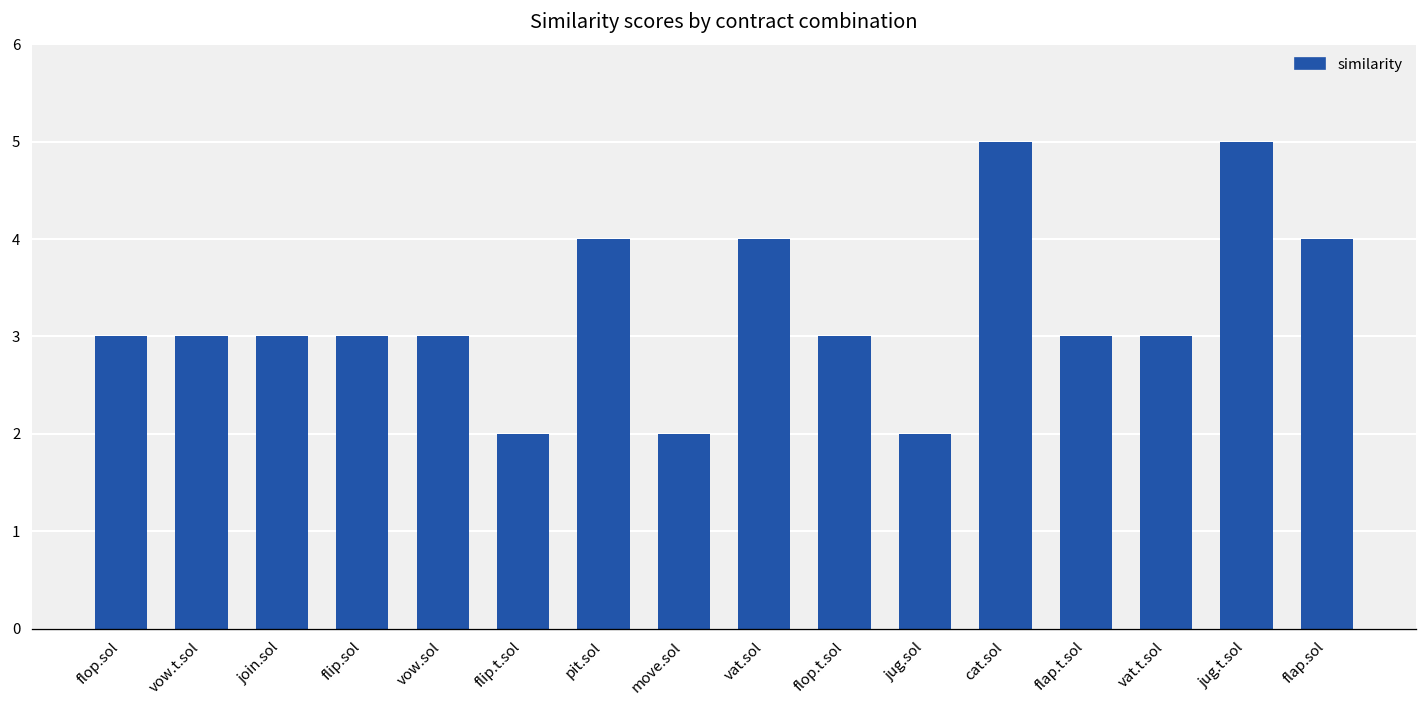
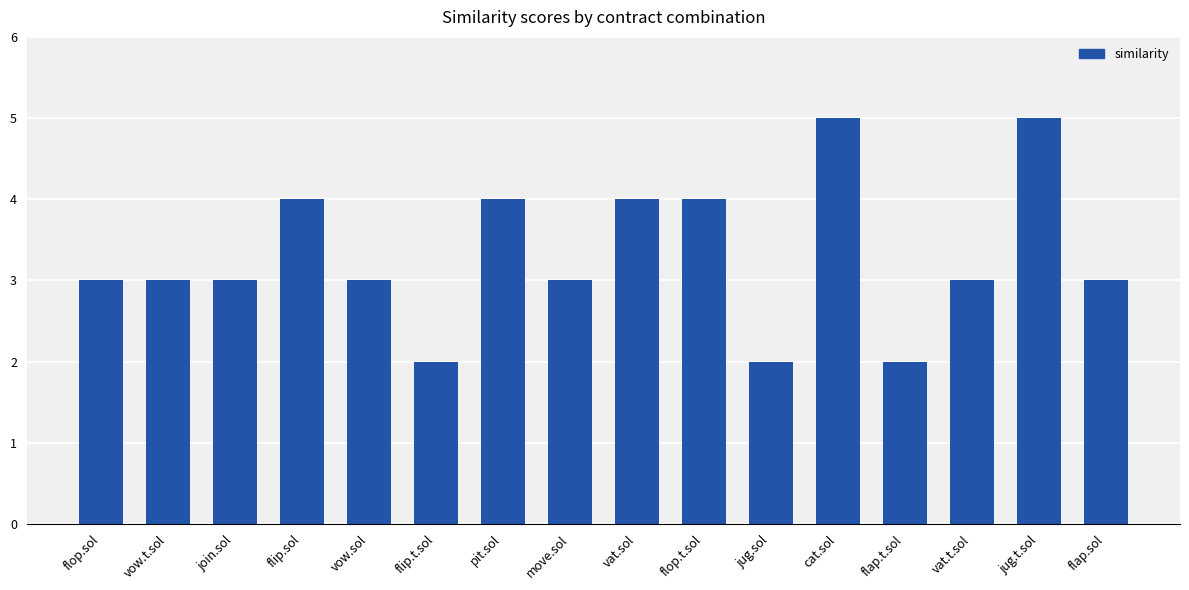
  {
    "flop.sol": 3,
    "vow.t.sol": 3,
    "join.sol": 3,
-   "flip.sol": 3,
+   "flip.sol": 4,
    "vow.sol": 3,
    "flip.t.sol": 2,
    "pit.sol": 4,
-   "move.sol": 2,
+   "move.sol": 3,
    "vat.sol": 4,
-   "flop.t.sol": 3,
+   "flop.t.sol": 4,
    "jug.sol": 2,
    "cat.sol": 5,
-   "flap.t.sol": 3,
+   "flap.t.sol": 2,
    "vat.t.sol": 3,
    "jug.t.sol": 5,
-   "flap.sol": 4
+   "flap.sol": 3
  }
